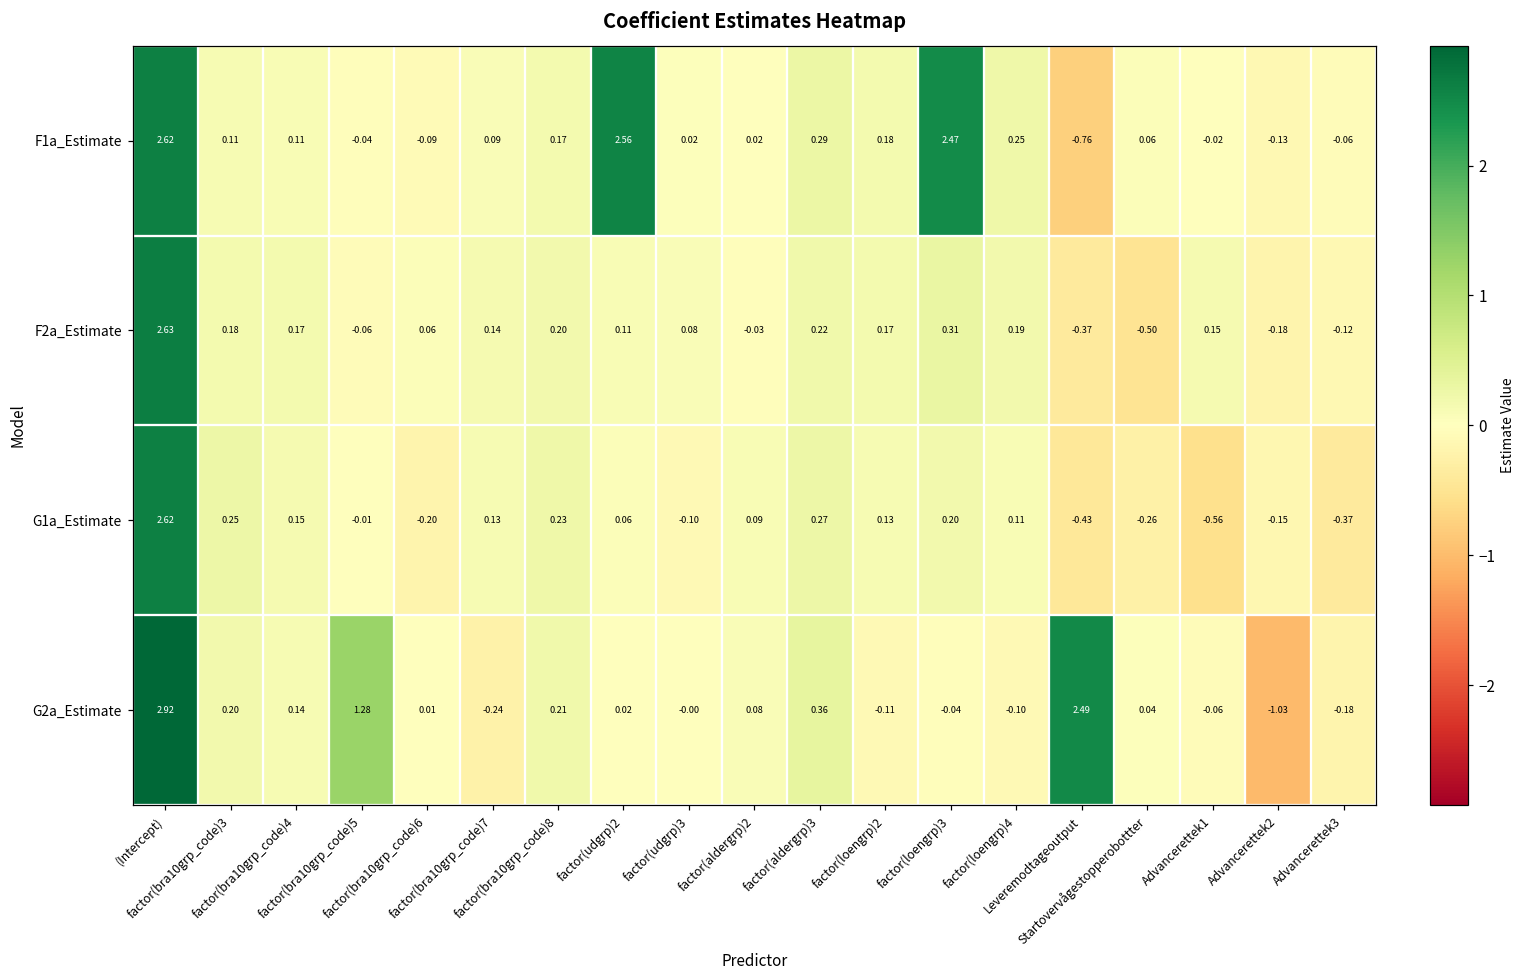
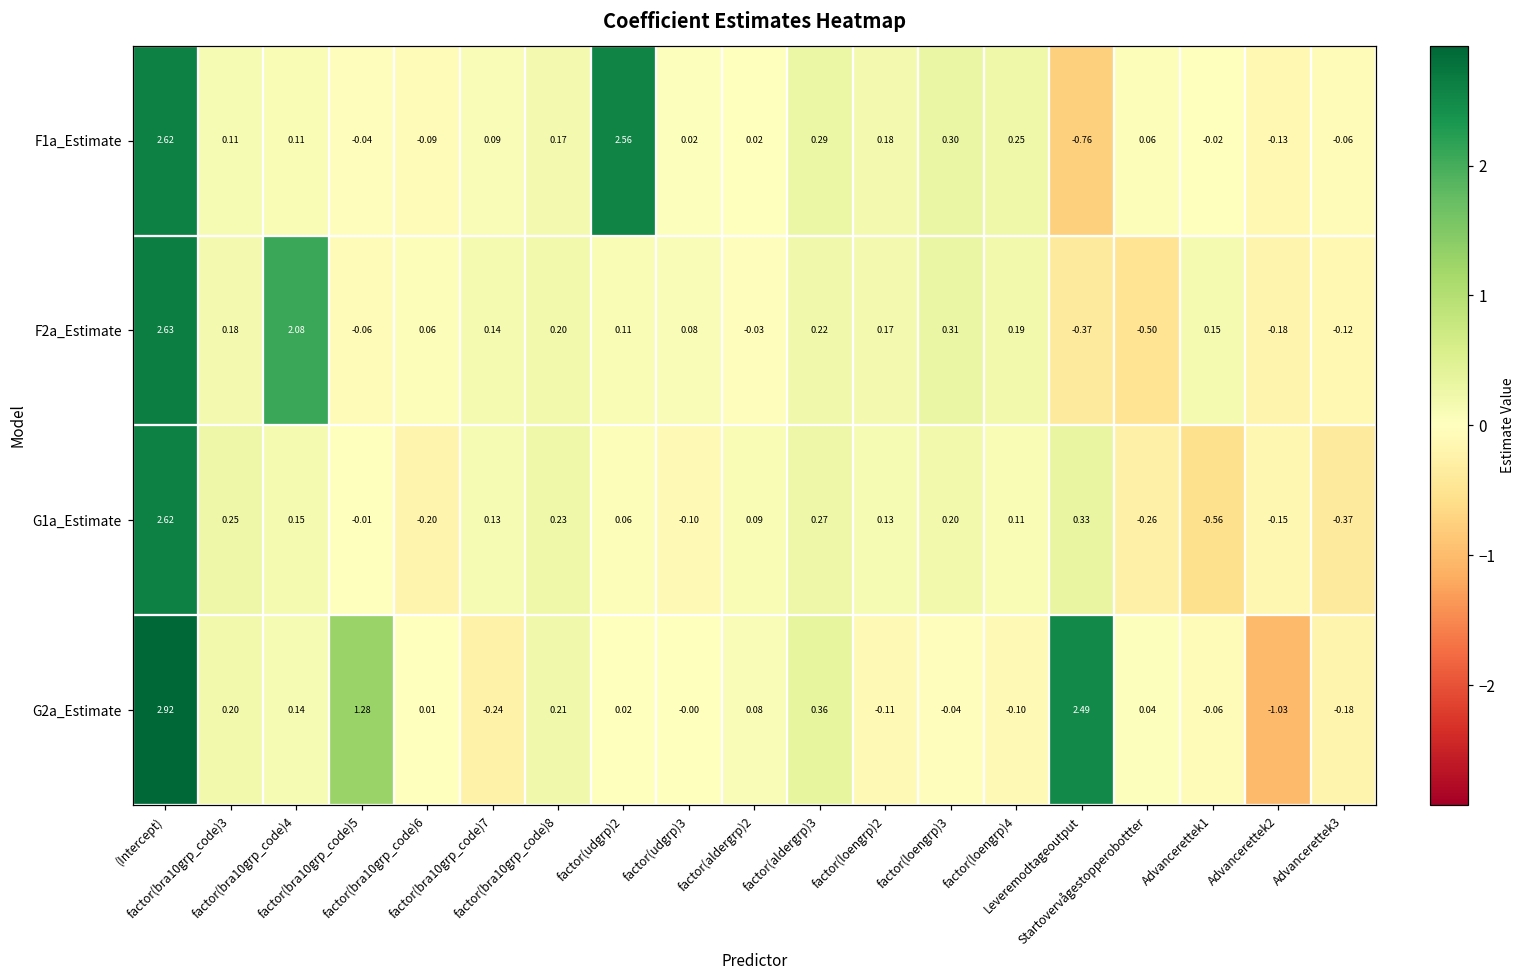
  {
    "F1a_Estimate": {
      "(Intercept)": 2.62,
      "factor(bra10grp_code)3": 0.11,
      "factor(bra10grp_code)4": 0.11,
      "factor(bra10grp_code)5": -0.04,
      "factor(bra10grp_code)6": -0.09,
      "factor(bra10grp_code)7": 0.09,
      "factor(bra10grp_code)8": 0.17,
      "factor(udgrp)2": 2.56,
      "factor(udgrp)3": 0.02,
      "factor(aldergrp)2": 0.02,
      "factor(aldergrp)3": 0.29,
      "factor(loengrp)2": 0.18,
-     "factor(loengrp)3": 2.47,
+     "factor(loengrp)3": 0.30,
      "factor(loengrp)4": 0.25,
      "Leveremodtageoutput": -0.76,
      "Startovervågestopperobottter": 0.06,
      "Advancerettek1": -0.02,
      "Advancerettek2": -0.13,
      "Advancerettek3": -0.06
    },
    "F2a_Estimate": {
      "(Intercept)": 2.63,
      "factor(bra10grp_code)3": 0.18,
-     "factor(bra10grp_code)4": 0.17,
+     "factor(bra10grp_code)4": 2.08,
      "factor(bra10grp_code)5": -0.06,
      "factor(bra10grp_code)6": 0.06,
      "factor(bra10grp_code)7": 0.14,
      "factor(bra10grp_code)8": 0.20,
      "factor(udgrp)2": 0.11,
      "factor(udgrp)3": 0.08,
      "factor(aldergrp)2": -0.03,
      "factor(aldergrp)3": 0.22,
      "factor(loengrp)2": 0.17,
      "factor(loengrp)3": 0.31,
      "factor(loengrp)4": 0.19,
      "Leveremodtageoutput": -0.37,
      "Startovervågestopperobottter": -0.50,
      "Advancerettek1": 0.15,
      "Advancerettek2": -0.18,
      "Advancerettek3": -0.12
    },
    "G1a_Estimate": {
      "(Intercept)": 2.62,
      "factor(bra10grp_code)3": 0.25,
      "factor(bra10grp_code)4": 0.15,
      "factor(bra10grp_code)5": -0.01,
      "factor(bra10grp_code)6": -0.20,
      "factor(bra10grp_code)7": 0.13,
      "factor(bra10grp_code)8": 0.23,
      "factor(udgrp)2": 0.06,
      "factor(udgrp)3": -0.10,
      "factor(aldergrp)2": 0.09,
      "factor(aldergrp)3": 0.27,
      "factor(loengrp)2": 0.13,
      "factor(loengrp)3": 0.20,
      "factor(loengrp)4": 0.11,
-     "Leveremodtageoutput": -0.43,
+     "Leveremodtageoutput": 0.33,
      "Startovervågestopperobottter": -0.26,
      "Advancerettek1": -0.56,
      "Advancerettek2": -0.15,
      "Advancerettek3": -0.37
    },
    "G2a_Estimate": {
      "(Intercept)": 2.92,
      "factor(bra10grp_code)3": 0.20,
      "factor(bra10grp_code)4": 0.14,
      "factor(bra10grp_code)5": 1.28,
      "factor(bra10grp_code)6": 0.01,
      "factor(bra10grp_code)7": -0.24,
      "factor(bra10grp_code)8": 0.21,
      "factor(udgrp)2": 0.02,
      "factor(udgrp)3": -0.00,
      "factor(aldergrp)2": 0.08,
      "factor(aldergrp)3": 0.36,
      "factor(loengrp)2": -0.11,
      "factor(loengrp)3": -0.04,
      "factor(loengrp)4": -0.10,
      "Leveremodtageoutput": 2.49,
      "Startovervågestopperobottter": 0.04,
      "Advancerettek1": -0.06,
      "Advancerettek2": -1.03,
      "Advancerettek3": -0.18
    }
  }
